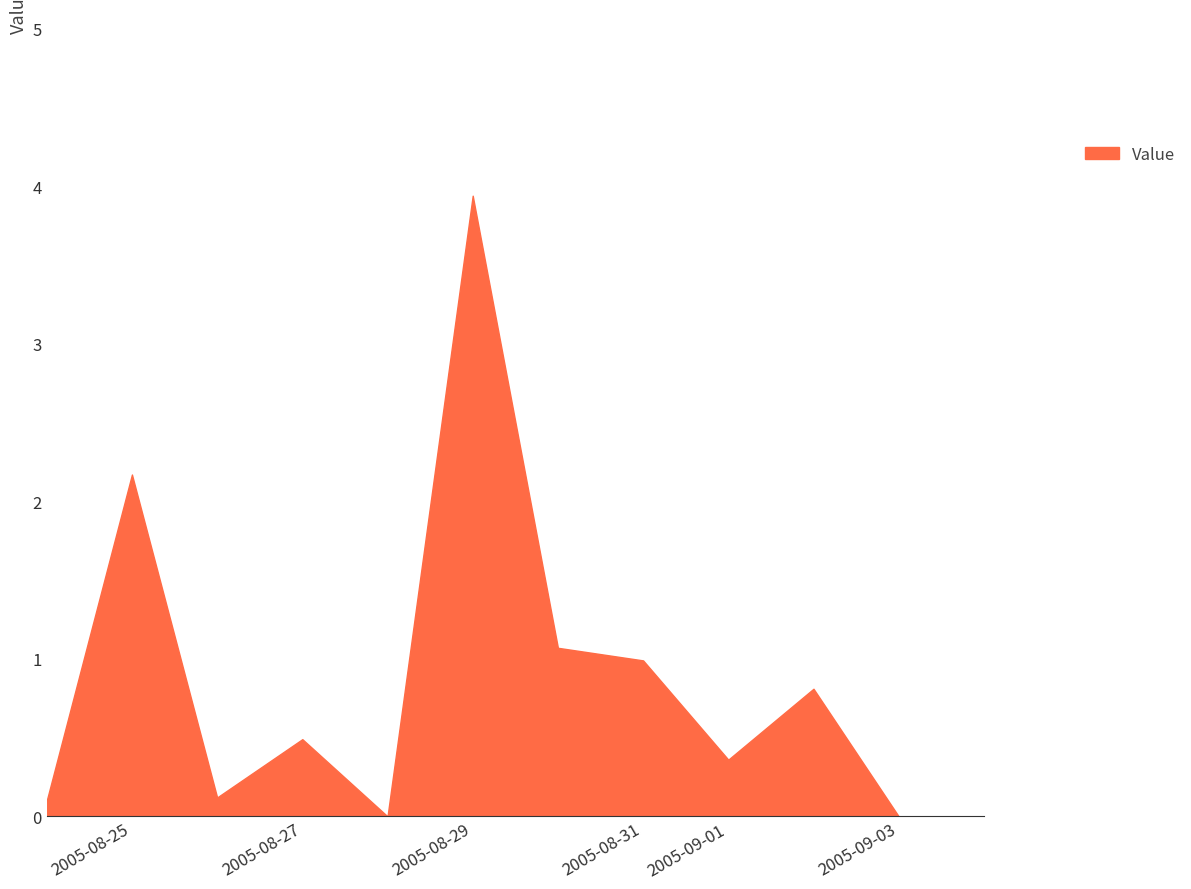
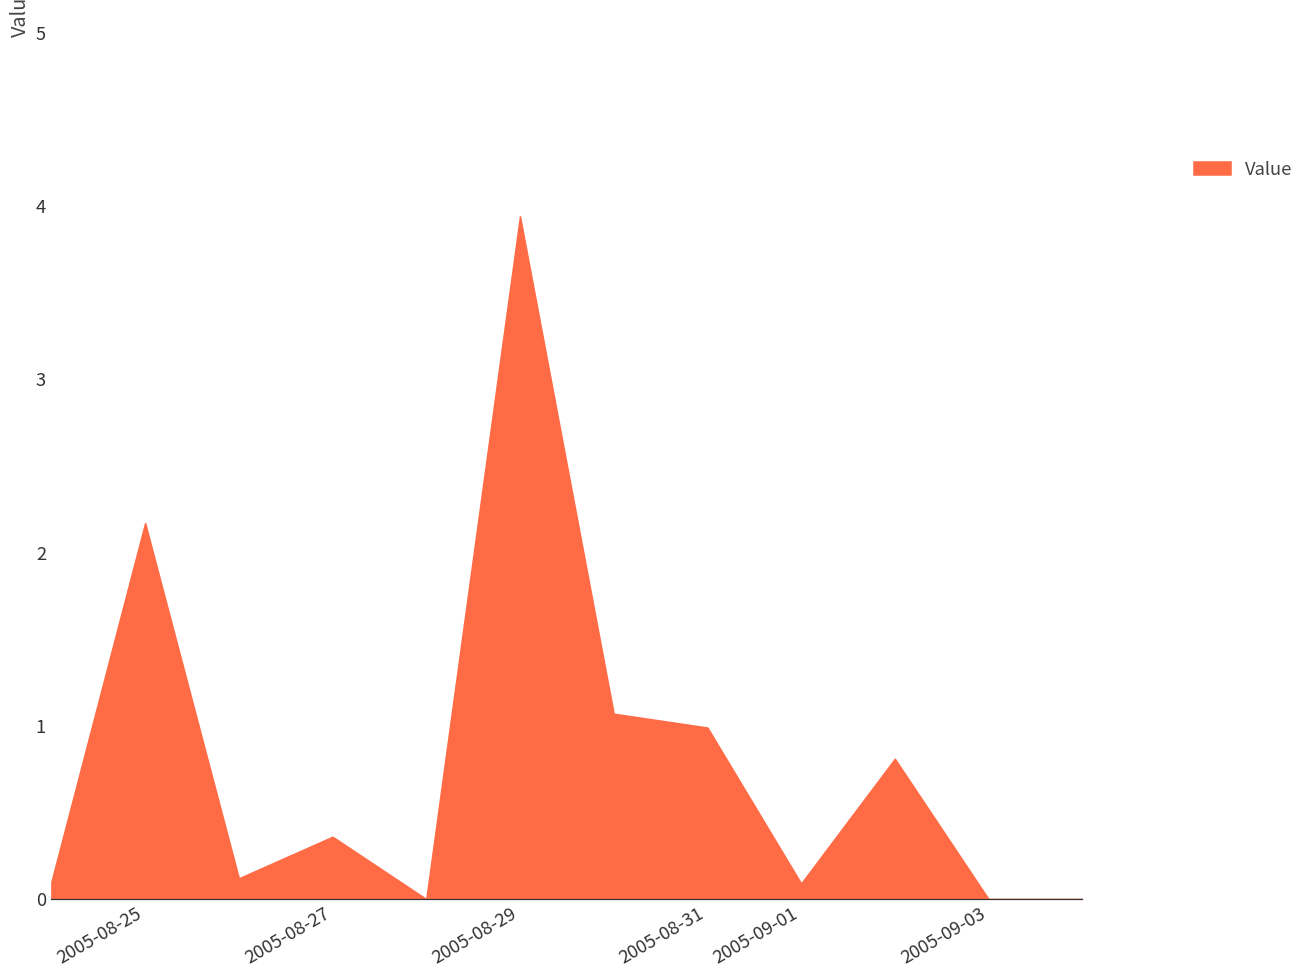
  {
    "2005-08-25": 2.17,
-   "2005-08-27": 0.49,
+   "2005-08-27": 0.36,
    "2005-08-29": 3.94,
    "2005-08-31": 0.99,
-   "2005-09-01": 0.36,
+   "2005-09-01": 0.09,
    "2005-09-03": 0.00
  }
